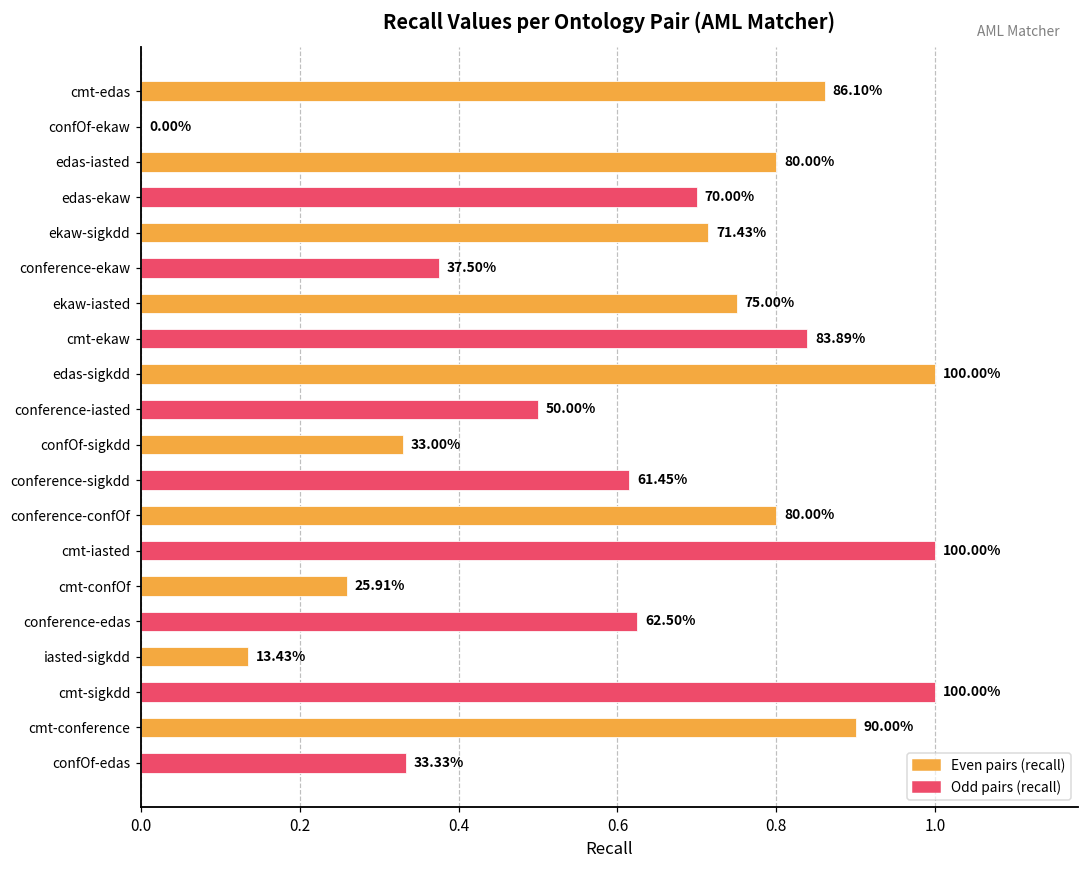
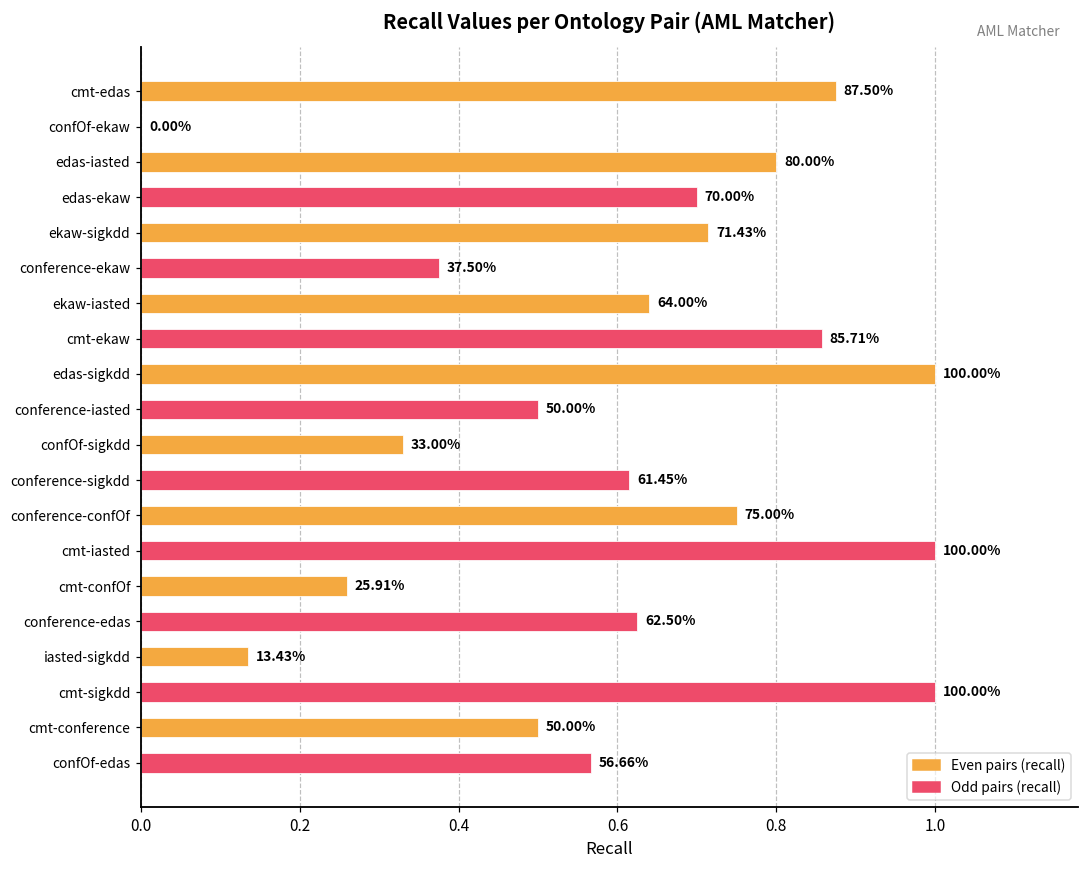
  {
-   "cmt-edas": "86.10%",
+   "cmt-edas": "87.50%",
    "confOf-ekaw": "0.00%",
    "edas-iasted": "80.00%",
    "edas-ekaw": "70.00%",
    "ekaw-sigkdd": "71.43%",
    "conference-ekaw": "37.50%",
-   "ekaw-iasted": "75.00%",
-   "cmt-ekaw": "83.89%",
+   "ekaw-iasted": "64.00%",
+   "cmt-ekaw": "85.71%",
    "edas-sigkdd": "100.00%",
    "conference-iasted": "50.00%",
    "confOf-sigkdd": "33.00%",
    "conference-sigkdd": "61.45%",
-   "conference-confOf": "80.00%",
+   "conference-confOf": "75.00%",
    "cmt-iasted": "100.00%",
    "cmt-confOf": "25.91%",
    "conference-edas": "62.50%",
    "iasted-sigkdd": "13.43%",
    "cmt-sigkdd": "100.00%",
-   "cmt-conference": "90.00%",
-   "confOf-edas": "33.33%"
+   "cmt-conference": "50.00%",
+   "confOf-edas": "56.66%"
  }
